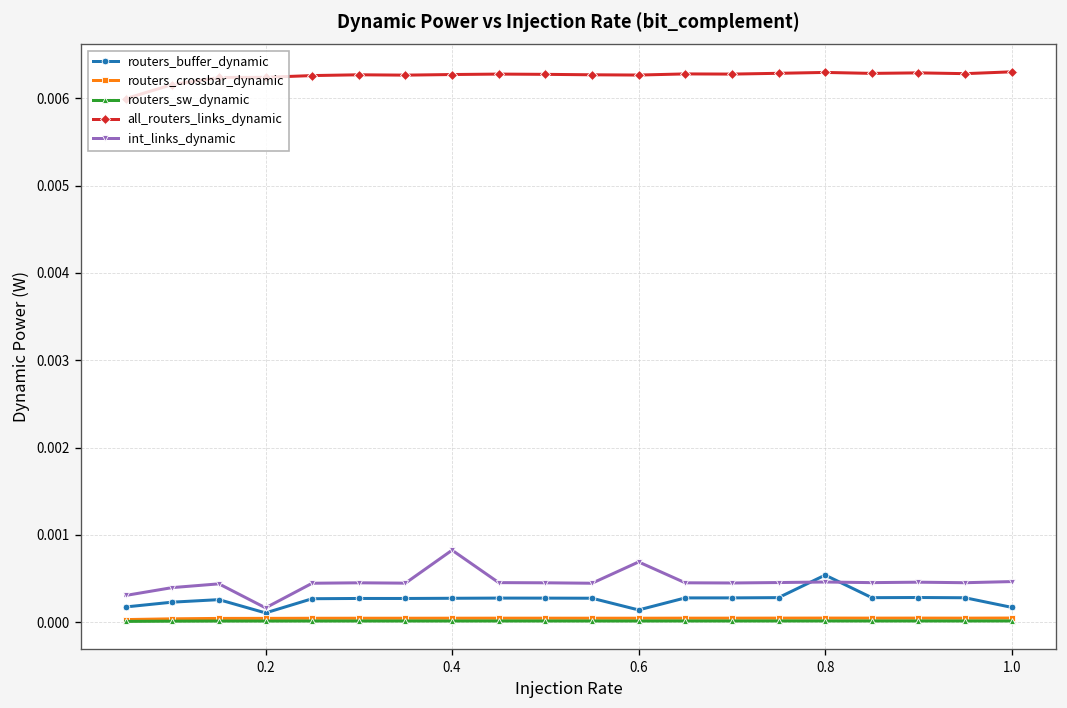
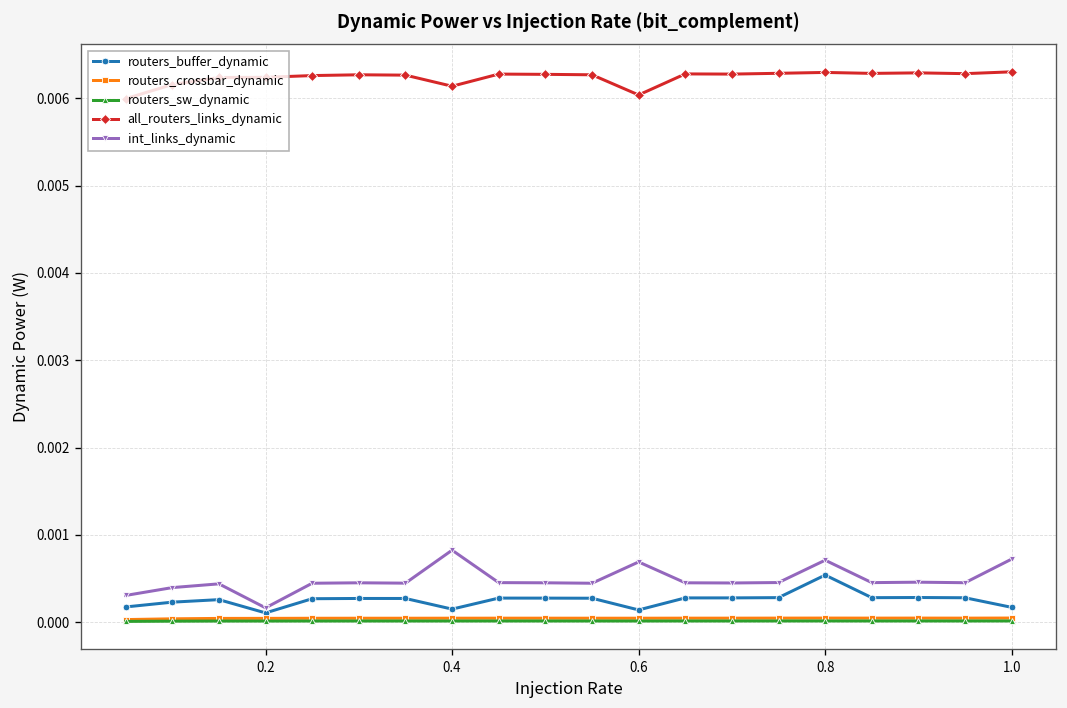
  {
    "routers_buffer_dynamic": {
      "0.2": 0.0001,
-     "0.4": 0.0003,
+     "0.4": 0.0001,
      "0.6": 0.0001,
      "0.8": 0.0005,
      "1.0": 0.0002
    },
    "all_routers_links_dynamic": {
-     "0.4": 0.0063,
-     "0.6": 0.0063,
+     "0.4": 0.0061,
+     "0.6": 0.0060,
      "0.8": 0.0063,
      "1.0": 0.0063
    },
    "int_links_dynamic": {
      "0.2": 0.0002,
      "0.4": 0.0008,
      "0.6": 0.0007,
-     "0.8": 0.0005,
-     "1.0": 0.0005
+     "0.8": 0.0007,
+     "1.0": 0.0007
    }
  }
